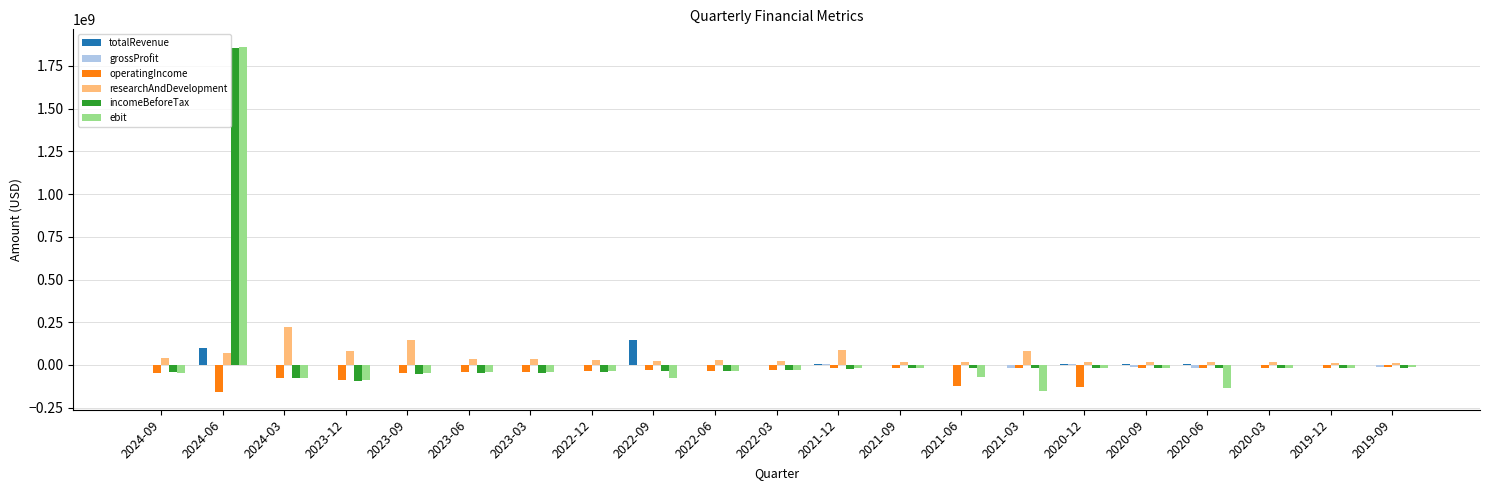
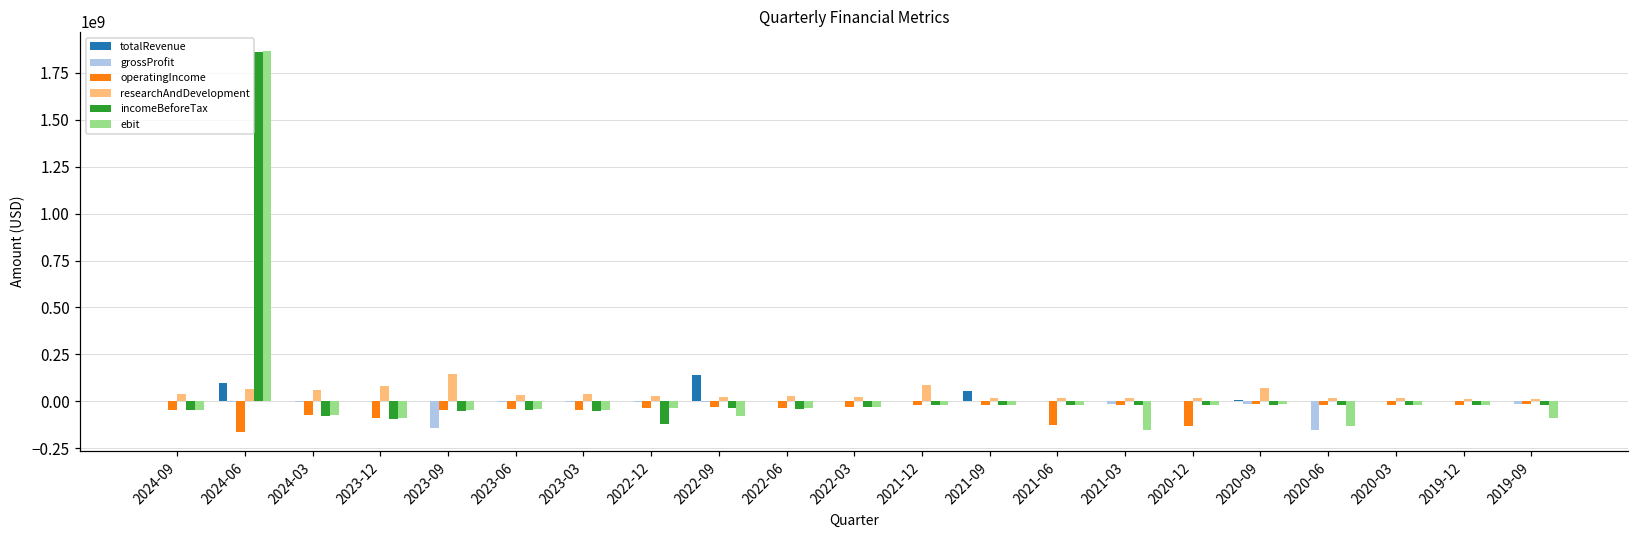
  {
    "totalRevenue": {
      "2024-09": 0,
      "2024-06": 100000000,
      "2024-03": 0,
      "2022-09": 140000000,
-     "2021-09": 0
+     "2021-09": 50000000
    },
    "grossProfit": {
      "2024-09": 0,
-     "2023-09": 0,
+     "2023-09": -140000000,
      "2021-03": -20000000,
-     "2020-06": -20000000
+     "2020-06": -150000000
    },
    "operatingIncome": {
      "2024-09": -50000000,
      "2024-06": -160000000,
      "2024-03": -70000000,
      "2023-12": -90000000,
      "2023-09": -50000000,
      "2023-06": -40000000,
      "2023-03": -40000000,
      "2022-12": -40000000,
      "2022-09": -30000000,
      "2022-06": -30000000,
      "2022-03": -30000000,
      "2021-12": -20000000,
      "2021-09": -20000000,
      "2021-06": -120000000,
      "2021-03": -20000000,
      "2020-12": -130000000,
      "2020-09": -20000000,
      "2020-06": -20000000,
      "2020-03": -20000000,
      "2019-12": -20000000
    },
    "researchAndDevelopment": {
      "2024-09": 40000000,
      "2024-06": 70000000,
-     "2024-03": 220000000,
+     "2024-03": 60000000,
      "2023-12": 80000000,
      "2023-09": 140000000,
      "2023-06": 30000000,
      "2023-03": 40000000,
      "2022-12": 30000000,
      "2022-09": 20000000,
      "2022-06": 30000000,
      "2022-03": 20000000,
      "2021-12": 90000000,
      "2021-09": 20000000,
      "2021-06": 20000000,
-     "2021-03": 80000000,
+     "2021-03": 20000000,
      "2020-12": 20000000,
-     "2020-09": 20000000,
+     "2020-09": 70000000,
      "2020-06": 20000000,
      "2020-03": 20000000
    },
    "incomeBeforeTax": {
      "2024-09": -40000000,
      "2024-06": 1860000000,
      "2024-03": -80000000,
      "2023-12": -90000000,
      "2023-09": -50000000,
      "2023-06": -50000000,
      "2023-03": -50000000,
-     "2022-12": -40000000,
+     "2022-12": -120000000,
      "2022-09": -40000000,
      "2022-06": -40000000,
      "2022-03": -30000000,
      "2021-12": -20000000,
      "2021-09": -20000000,
      "2021-06": -20000000,
      "2021-03": -20000000,
      "2020-12": -20000000,
      "2020-09": -20000000,
      "2020-06": -20000000,
      "2020-03": -20000000,
      "2019-12": -20000000,
      "2019-09": -20000000
    },
    "ebit": {
      "2024-09": -50000000,
      "2024-06": 1860000000,
      "2024-03": -70000000,
      "2023-12": -90000000,
      "2023-09": -50000000,
      "2023-06": -40000000,
      "2023-03": -40000000,
      "2022-12": -40000000,
      "2022-09": -80000000,
      "2022-06": -30000000,
      "2022-03": -30000000,
      "2021-12": -20000000,
      "2021-09": -20000000,
-     "2021-06": -70000000,
+     "2021-06": -20000000,
      "2021-03": -150000000,
      "2020-12": -20000000,
      "2020-09": -20000000,
      "2020-06": -130000000,
      "2020-03": -20000000,
      "2019-12": -20000000,
-     "2019-09": -10000000
+     "2019-09": -90000000
    }
  }
